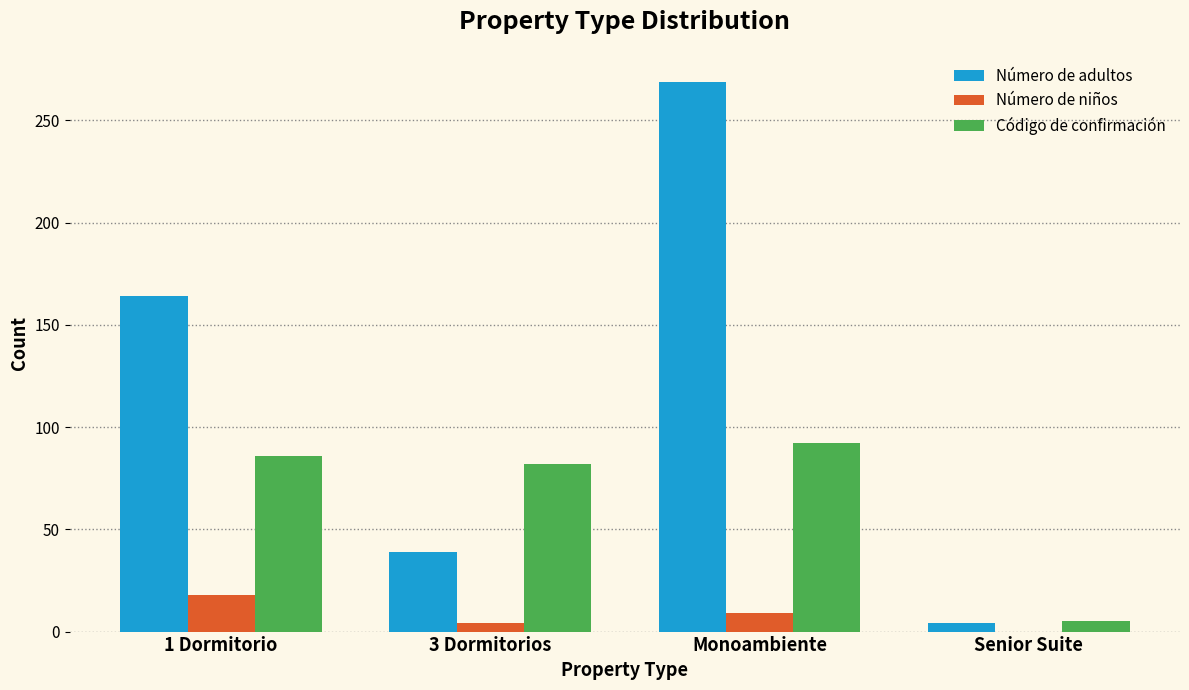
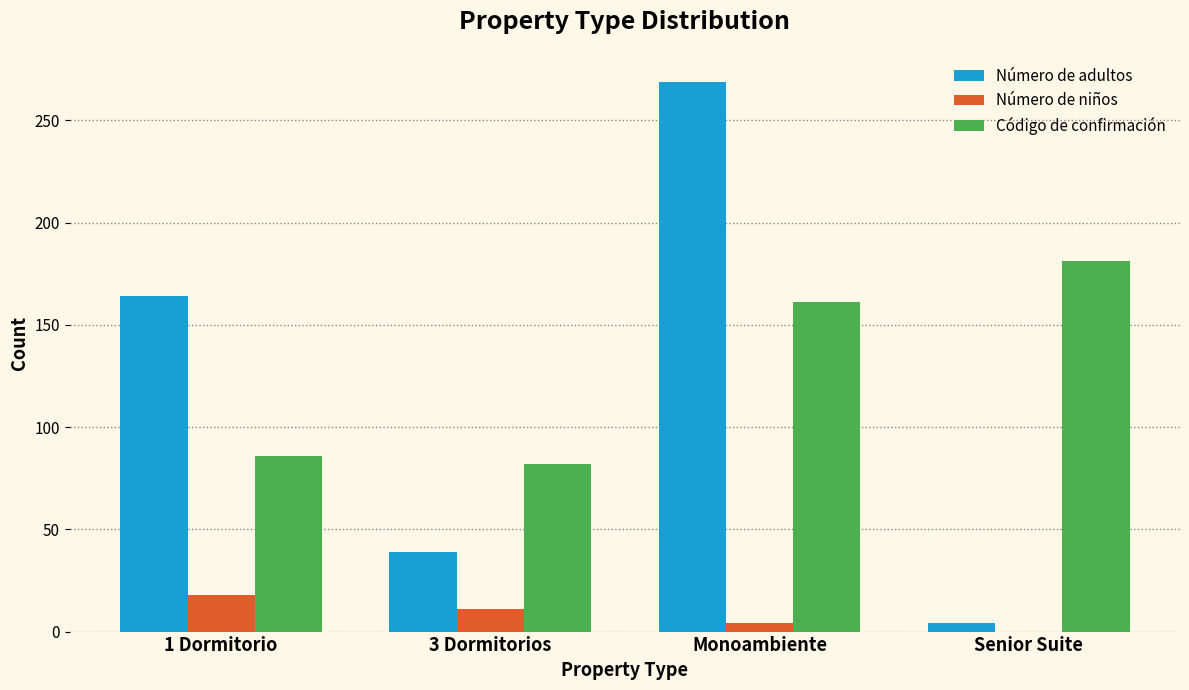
  {
    "Número de adultos": {
      "1 Dormitorio": 164,
      "3 Dormitorios": 39,
      "Monoambiente": 269,
      "Senior Suite": 4
    },
    "Número de niños": {
      "1 Dormitorio": 18,
-     "3 Dormitorios": 4,
-     "Monoambiente": 9,
+     "3 Dormitorios": 11,
+     "Monoambiente": 4,
      "Senior Suite": 0
    },
    "Código de confirmación": {
      "1 Dormitorio": 86,
      "3 Dormitorios": 82,
-     "Monoambiente": 92,
-     "Senior Suite": 5
+     "Monoambiente": 161,
+     "Senior Suite": 181
    }
  }
